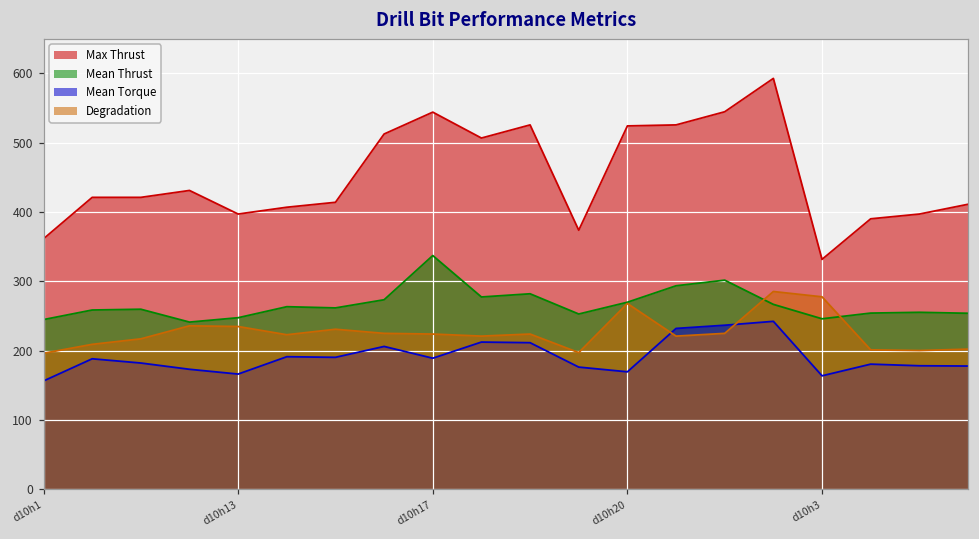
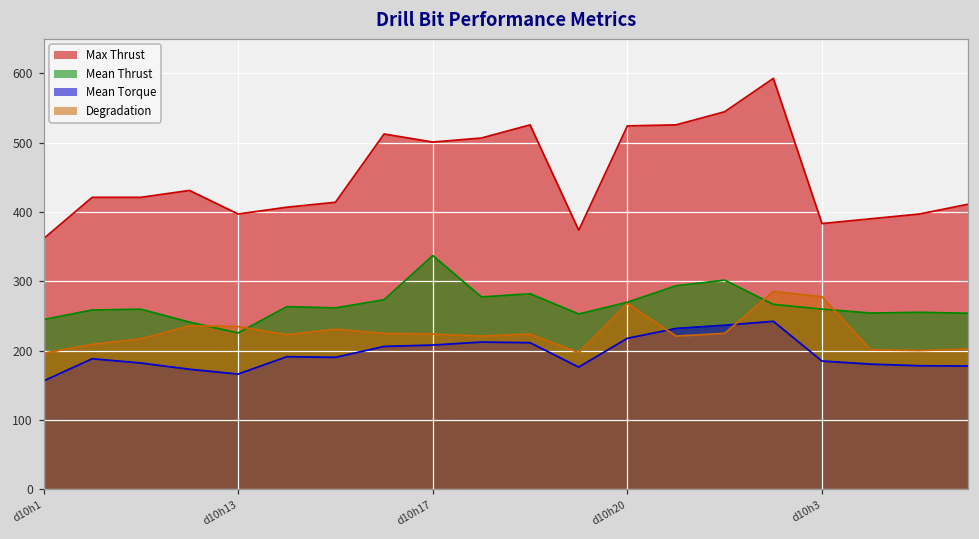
  {
    "Max Thrust": {
      "d10h1": 360,
      "d10h13": 400,
-     "d10h17": 540,
+     "d10h17": 500,
      "d10h20": 520,
-     "d10h3": 330
+     "d10h3": 380
    },
    "Mean Thrust": {
      "d10h1": 240,
-     "d10h13": 250,
+     "d10h13": 230,
      "d10h17": 340,
-     "d10h3": 250
+     "d10h3": 260
    },
    "Mean Torque": {
      "d10h1": 160,
      "d10h13": 170,
-     "d10h17": 190,
-     "d10h20": 170,
-     "d10h3": 160
+     "d10h17": 210,
+     "d10h20": 220,
+     "d10h3": 180
    },
    "Degradation": {
      "d10h1": 200,
      "d10h13": 230,
      "d10h17": 220,
      "d10h3": 280
    }
  }
